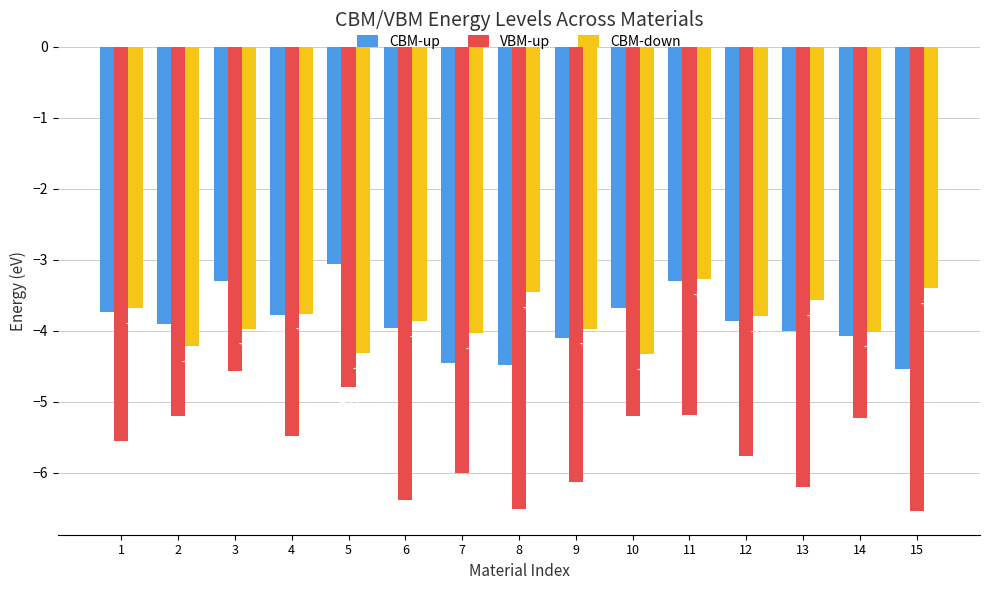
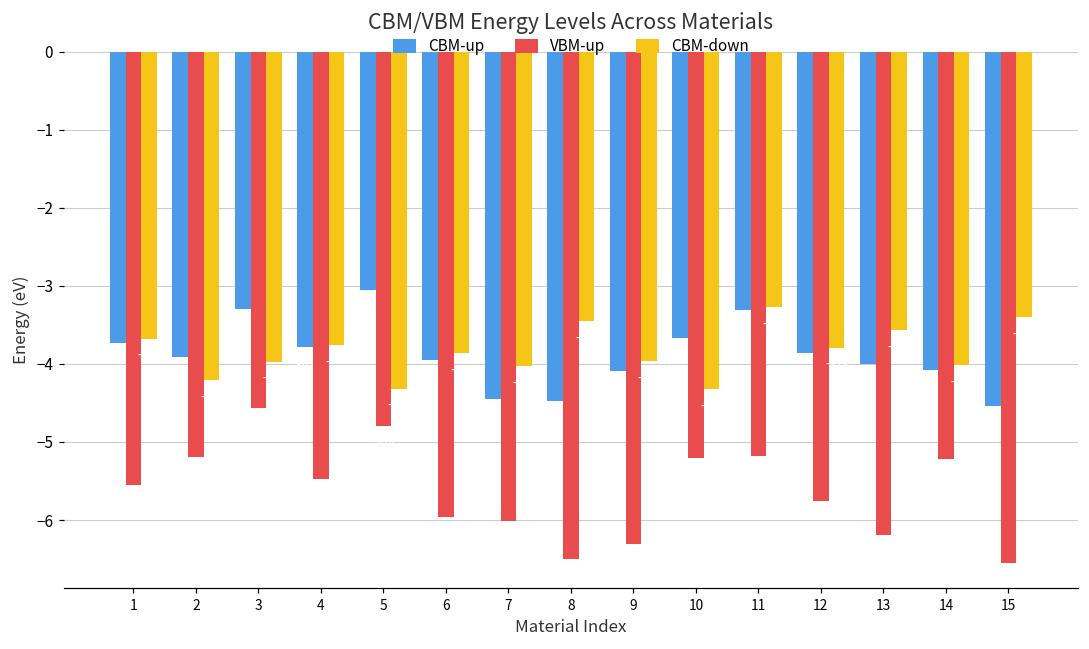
  {
    "CBM-up": {
      "1": -3.7,
      "2": -3.9,
      "3": -3.3,
      "4": -3.8,
      "5": -3.1,
      "6": -4.0,
      "7": -4.4,
      "8": -4.5,
      "9": -4.1,
      "10": -3.7,
      "11": -3.3,
      "12": -3.9,
      "13": -4.0,
      "14": -4.1,
      "15": -4.5
    },
    "VBM-up": {
      "1": -5.5,
      "2": -5.2,
      "3": -4.6,
      "4": -5.5,
      "5": -4.8,
-     "6": -6.4,
+     "6": -6.0,
      "7": -6.0,
      "8": -6.5,
-     "9": -6.1,
+     "9": -6.3,
      "10": -5.2,
      "11": -5.2,
      "12": -5.8,
      "13": -6.2,
      "14": -5.2,
      "15": -6.5
    },
    "CBM-down": {
      "1": -3.7,
      "2": -4.2,
      "3": -4.0,
      "4": -3.8,
      "5": -4.3,
      "6": -3.9,
      "7": -4.0,
      "8": -3.5,
      "9": -4.0,
      "10": -4.3,
      "11": -3.3,
      "12": -3.8,
      "13": -3.6,
      "14": -4.0,
      "15": -3.4
    }
  }
